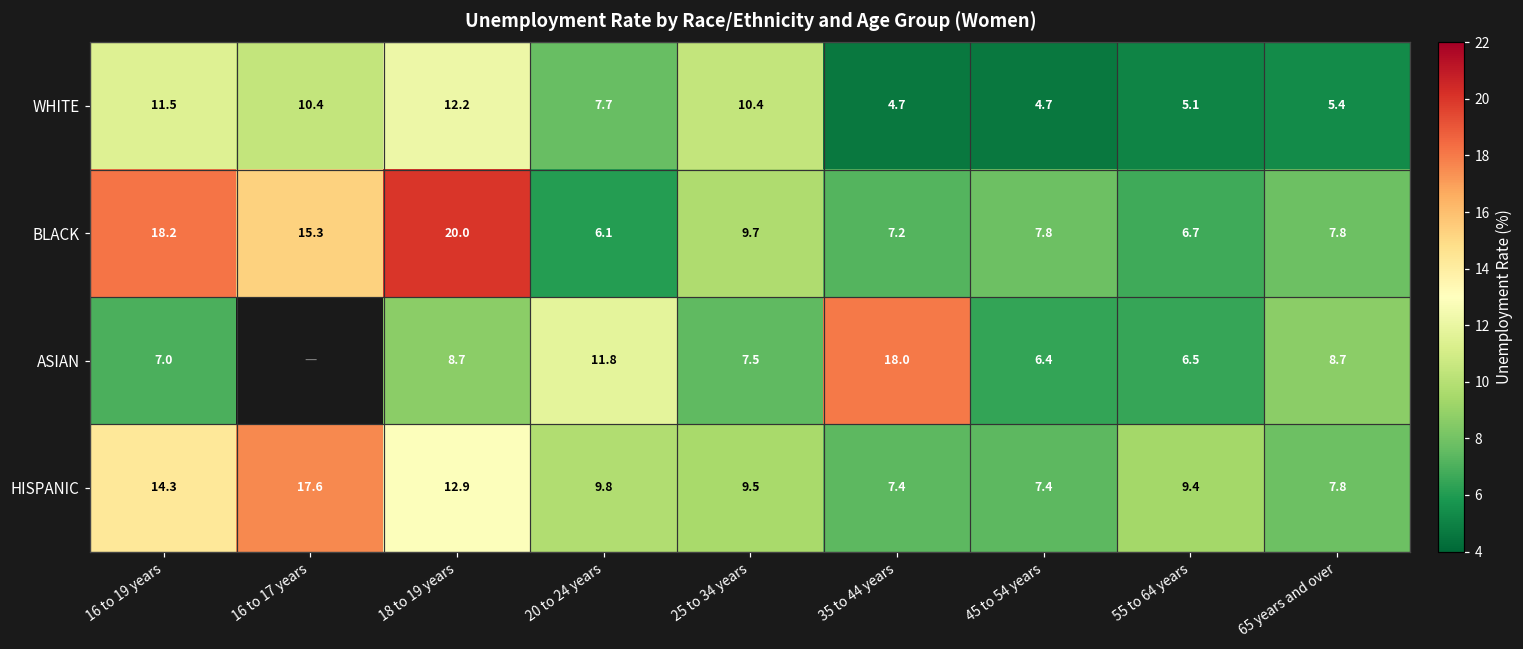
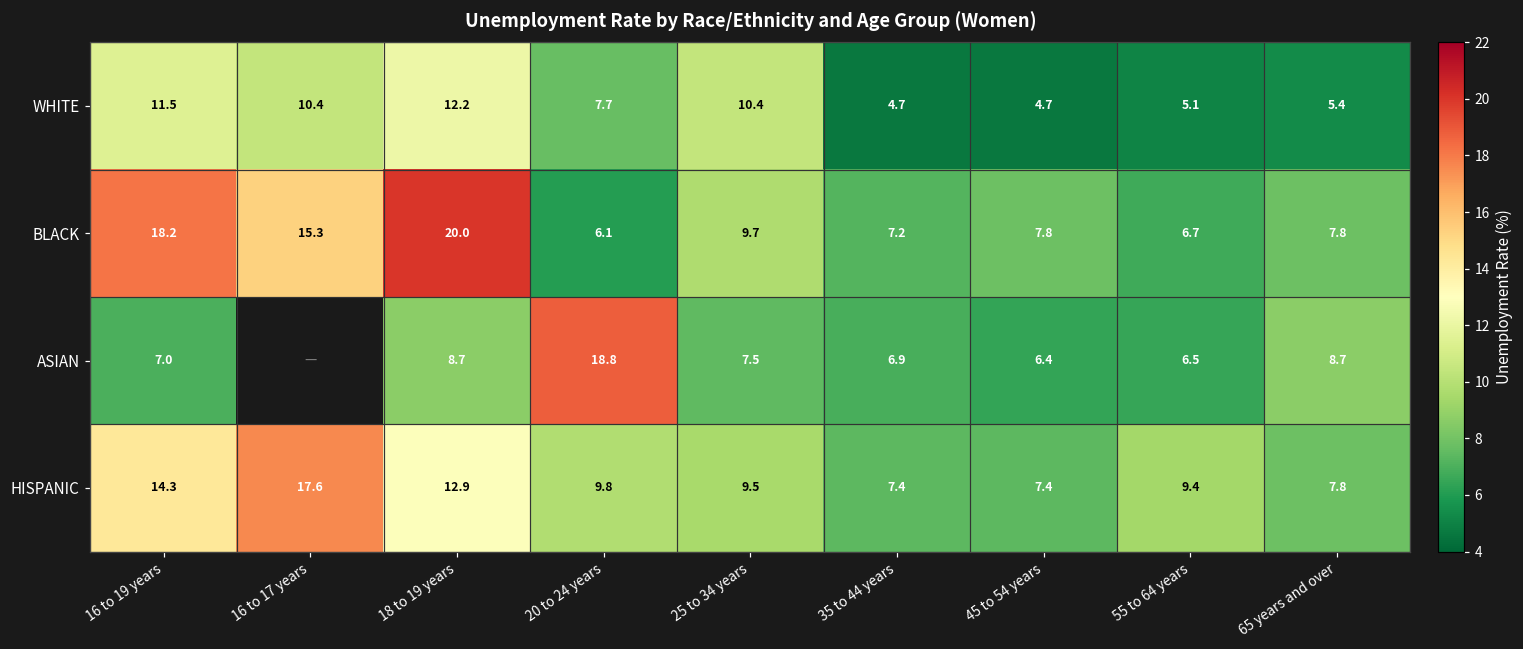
  {
    "WHITE": {
      "16 to 19 years": 11.5,
      "16 to 17 years": 10.4,
      "18 to 19 years": 12.2,
      "20 to 24 years": 7.7,
      "25 to 34 years": 10.4,
      "35 to 44 years": 4.7,
      "45 to 54 years": 4.7,
      "55 to 64 years": 5.1,
      "65 years and over": 5.4
    },
    "BLACK": {
      "16 to 19 years": 18.2,
      "16 to 17 years": 15.3,
      "18 to 19 years": 20.0,
      "20 to 24 years": 6.1,
      "25 to 34 years": 9.7,
      "35 to 44 years": 7.2,
      "45 to 54 years": 7.8,
      "55 to 64 years": 6.7,
      "65 years and over": 7.8
    },
    "ASIAN": {
      "16 to 19 years": 7.0,
      "18 to 19 years": 8.7,
-     "20 to 24 years": 11.8,
+     "20 to 24 years": 18.8,
      "25 to 34 years": 7.5,
-     "35 to 44 years": 18.0,
+     "35 to 44 years": 6.9,
      "45 to 54 years": 6.4,
      "55 to 64 years": 6.5,
      "65 years and over": 8.7
    },
    "HISPANIC": {
      "16 to 19 years": 14.3,
      "16 to 17 years": 17.6,
      "18 to 19 years": 12.9,
      "20 to 24 years": 9.8,
      "25 to 34 years": 9.5,
      "35 to 44 years": 7.4,
      "45 to 54 years": 7.4,
      "55 to 64 years": 9.4,
      "65 years and over": 7.8
    }
  }
